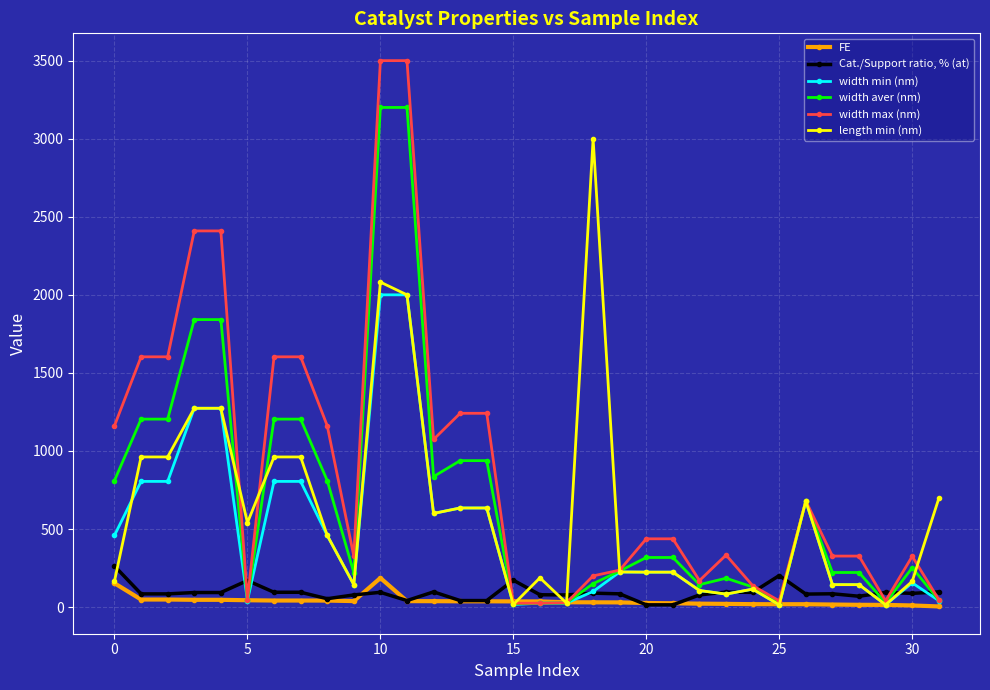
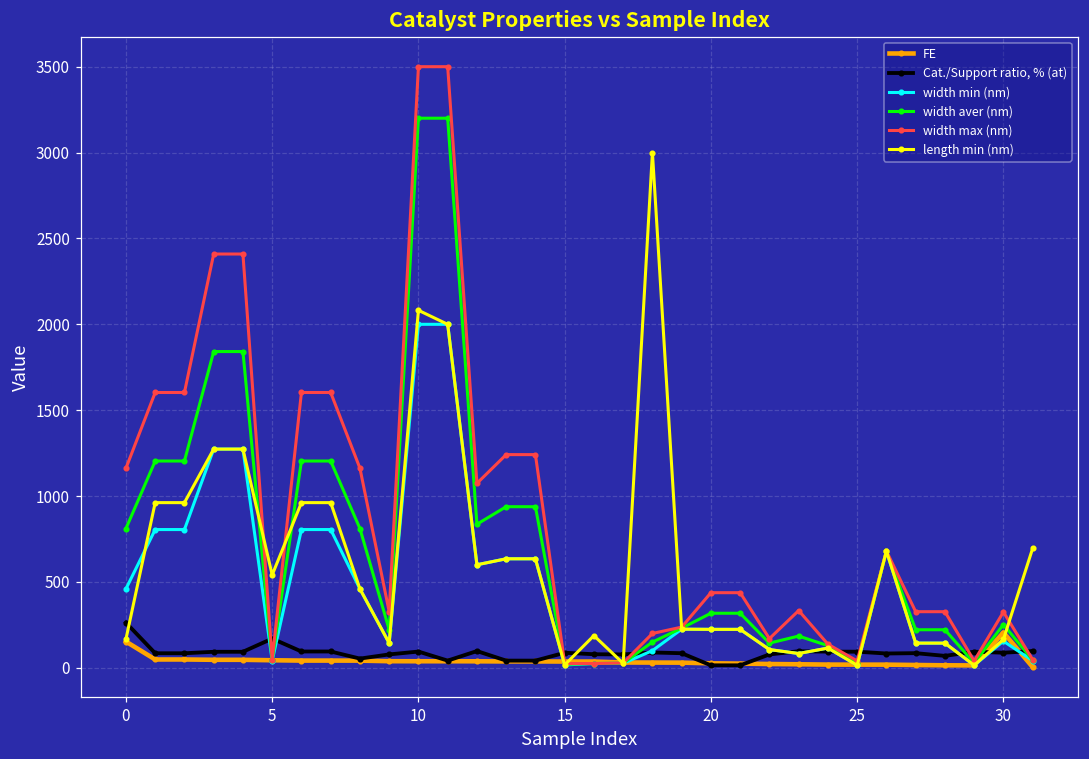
  {
    "FE": {
-     "10": 190,
-     "30": 10
+     "10": 40,
+     "30": 210
    },
    "Cat./Support ratio, % (at)": {
      "0": 260,
      "5": 170,
      "10": 90,
-     "15": 170,
-     "25": 200,
+     "15": 90,
+     "25": 90,
      "30": 90
    },
    "width min (nm)": {
      "0": 460,
      "10": 2000
    },
    "width aver (nm)": {
      "0": 810,
      "10": 3200,
      "20": 320,
      "30": 250
    },
    "width max (nm)": {
      "0": 1160,
      "10": 3500,
      "20": 440,
      "30": 320
    },
    "length min (nm)": {
      "5": 540,
      "10": 2080
    }
  }
